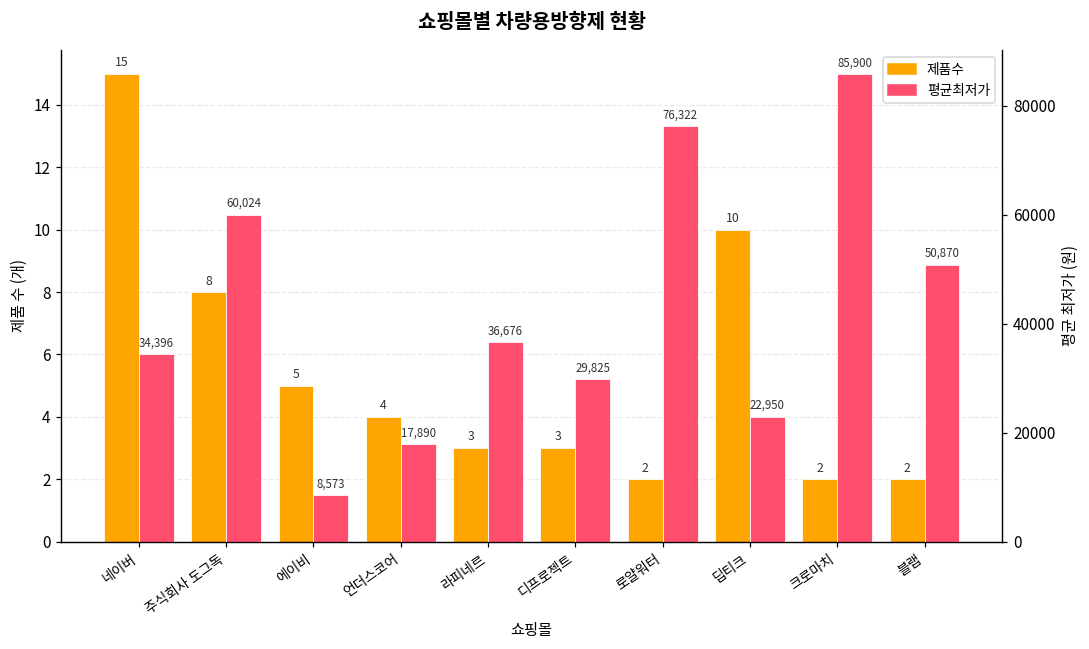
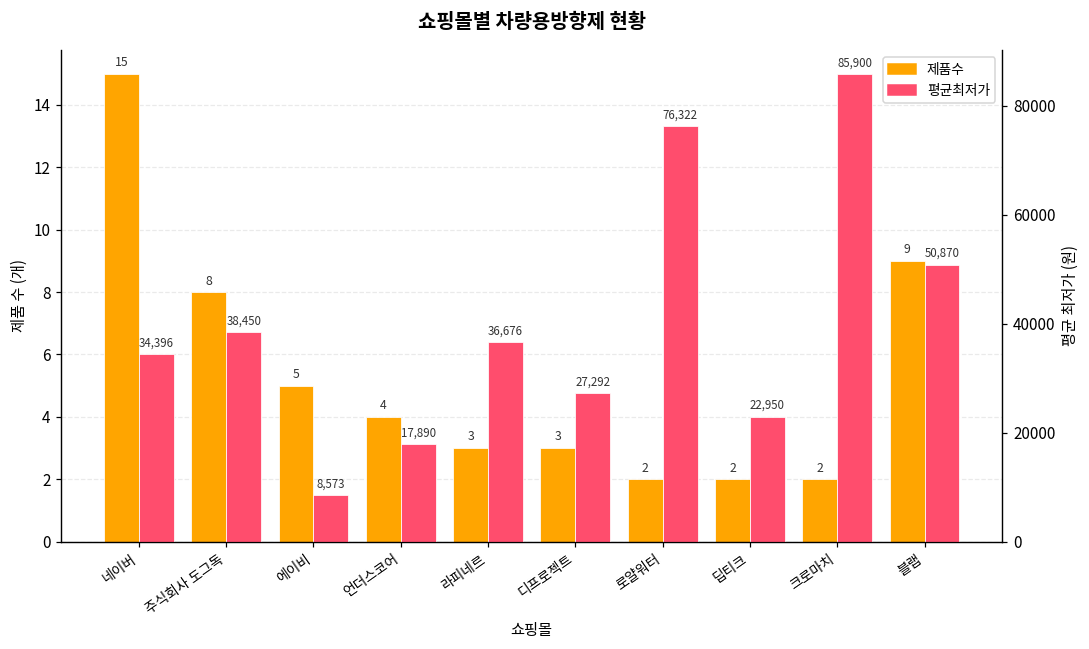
  {
    "제품수": {
      "네이버": "15",
      "주식회사 도그독": "8",
      "에이비": "5",
      "언더스코어": "4",
      "라피네르": "3",
      "디프로젝트": "3",
      "로얄워터": "2",
-     "딥티크": "10",
+     "딥티크": "2",
      "크로마치": "2",
-     "블랩": "2"
+     "블랩": "9"
    },
    "평균최저가": {
      "네이버": "34,396",
-     "주식회사 도그독": "60,024",
+     "주식회사 도그독": "38,450",
      "에이비": "8,573",
      "언더스코어": "17,890",
      "라피네르": "36,676",
-     "디프로젝트": "29,825",
+     "디프로젝트": "27,292",
      "로얄워터": "76,322",
      "딥티크": "22,950",
      "크로마치": "85,900",
      "블랩": "50,870"
    }
  }
